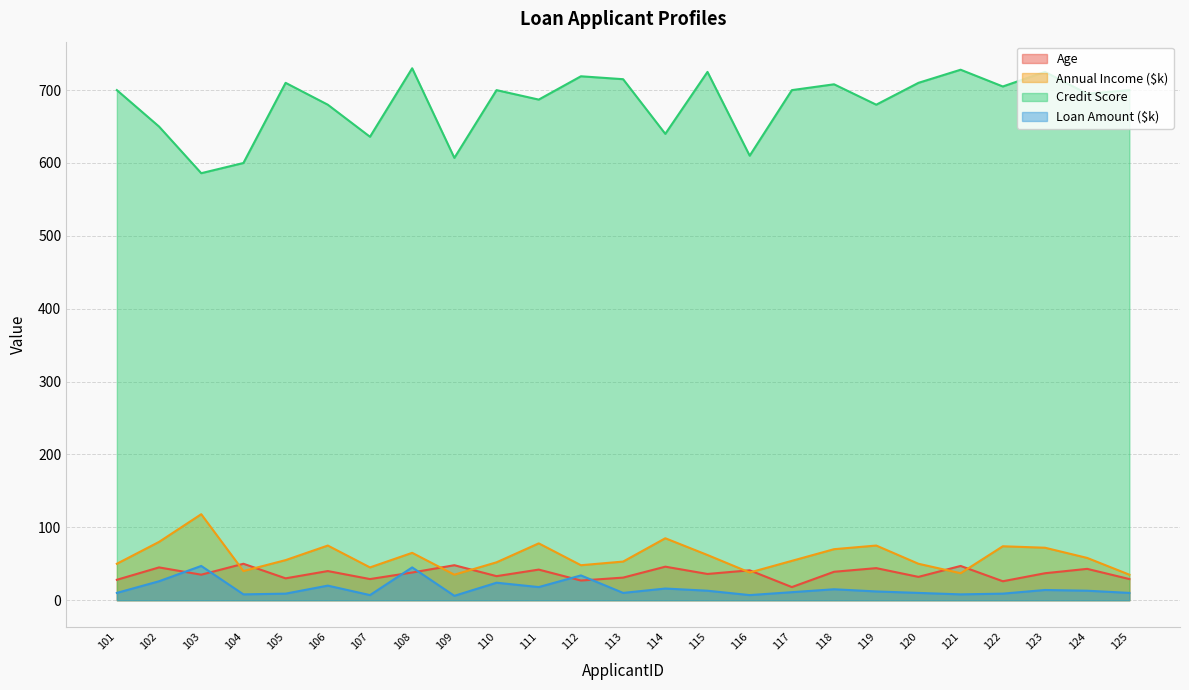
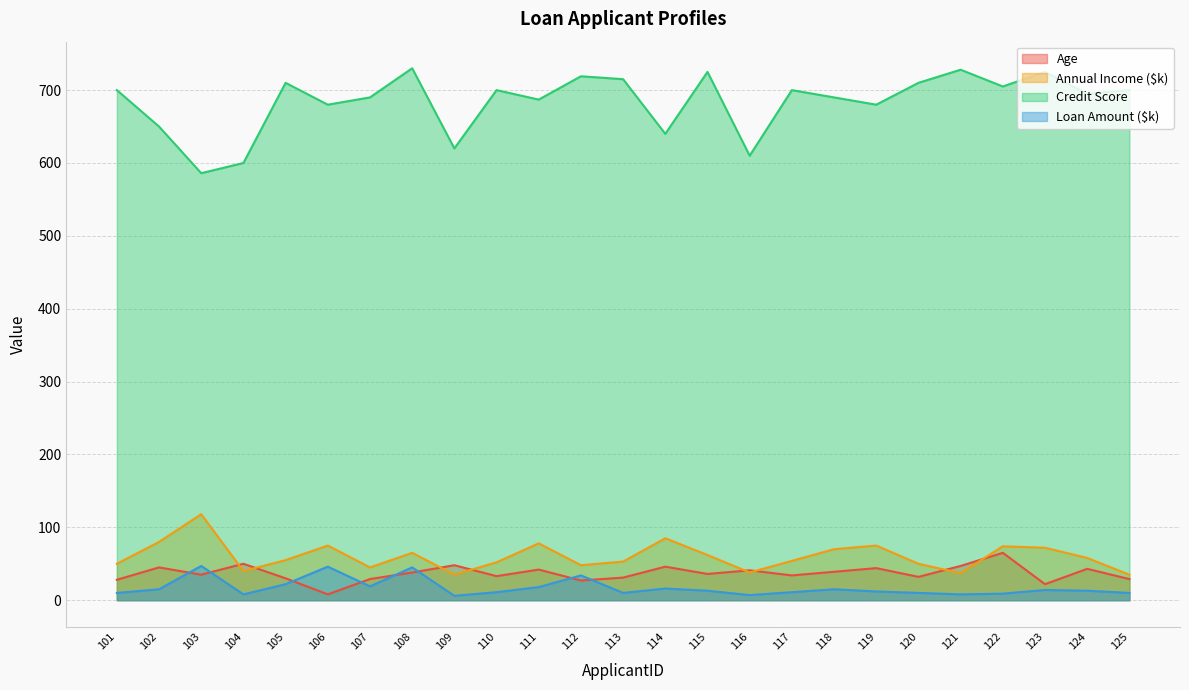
  {
    "Age": {
      "101": 30,
      "102": 50,
      "103": 40,
      "104": 50,
      "105": 30,
-     "106": 40,
+     "106": 10,
      "107": 30,
      "108": 40,
      "109": 50,
      "110": 30,
      "111": 40,
      "112": 30,
      "113": 30,
      "114": 50,
      "115": 40,
-     "117": 20,
+     "117": 30,
      "118": 40,
      "119": 40,
      "120": 30,
      "121": 50,
-     "122": 30,
-     "123": 40,
+     "122": 70,
+     "123": 20,
      "124": 40,
      "125": 30
    },
    "Annual Income ($k)": {
      "101": 50,
      "102": 80,
      "103": 120,
      "104": 40,
      "105": 60,
      "106": 80,
      "107": 50,
      "108": 70,
      "109": 40,
      "110": 50,
      "111": 80,
      "112": 50,
      "113": 50,
      "114": 90,
      "115": 60,
      "117": 50,
      "118": 70,
      "119": 80,
      "120": 50,
      "121": 40,
      "122": 70,
      "123": 70,
      "124": 60,
      "125": 40
    },
    "Credit Score": {
      "101": 700,
      "102": 650,
      "103": 590,
      "104": 600,
      "105": 710,
      "106": 680,
-     "107": 640,
+     "107": 690,
      "108": 730,
-     "109": 610,
+     "109": 620,
      "110": 700,
      "111": 690,
      "112": 720,
      "113": 720,
      "114": 640,
      "115": 730,
      "116": 610,
      "117": 700,
-     "118": 710,
+     "118": 690,
      "119": 680,
      "120": 710,
      "121": 730,
      "122": 710
    },
    "Loan Amount ($k)": {
      "101": 10,
-     "102": 30,
+     "102": 20,
      "103": 50,
      "104": 10,
-     "105": 10,
-     "106": 20,
-     "107": 10,
+     "105": 20,
+     "106": 50,
+     "107": 20,
      "108": 50,
      "109": 10,
-     "110": 20,
+     "110": 10,
      "111": 20,
      "112": 30,
      "113": 10,
      "114": 20,
      "115": 10,
      "116": 10,
      "117": 10,
      "118": 20,
      "119": 10,
      "120": 10,
      "121": 10,
      "122": 10,
      "123": 10,
      "124": 10,
      "125": 10
    }
  }
